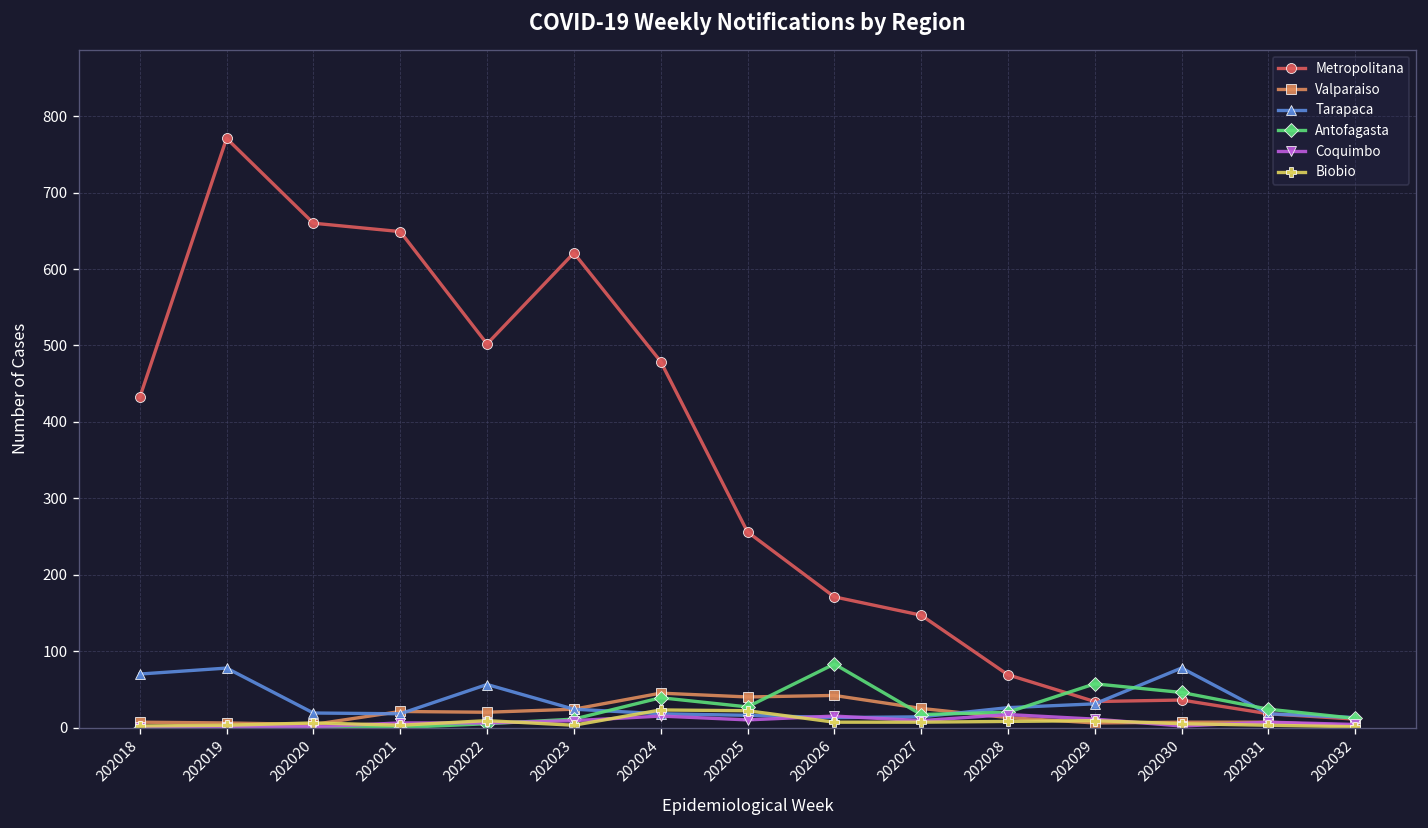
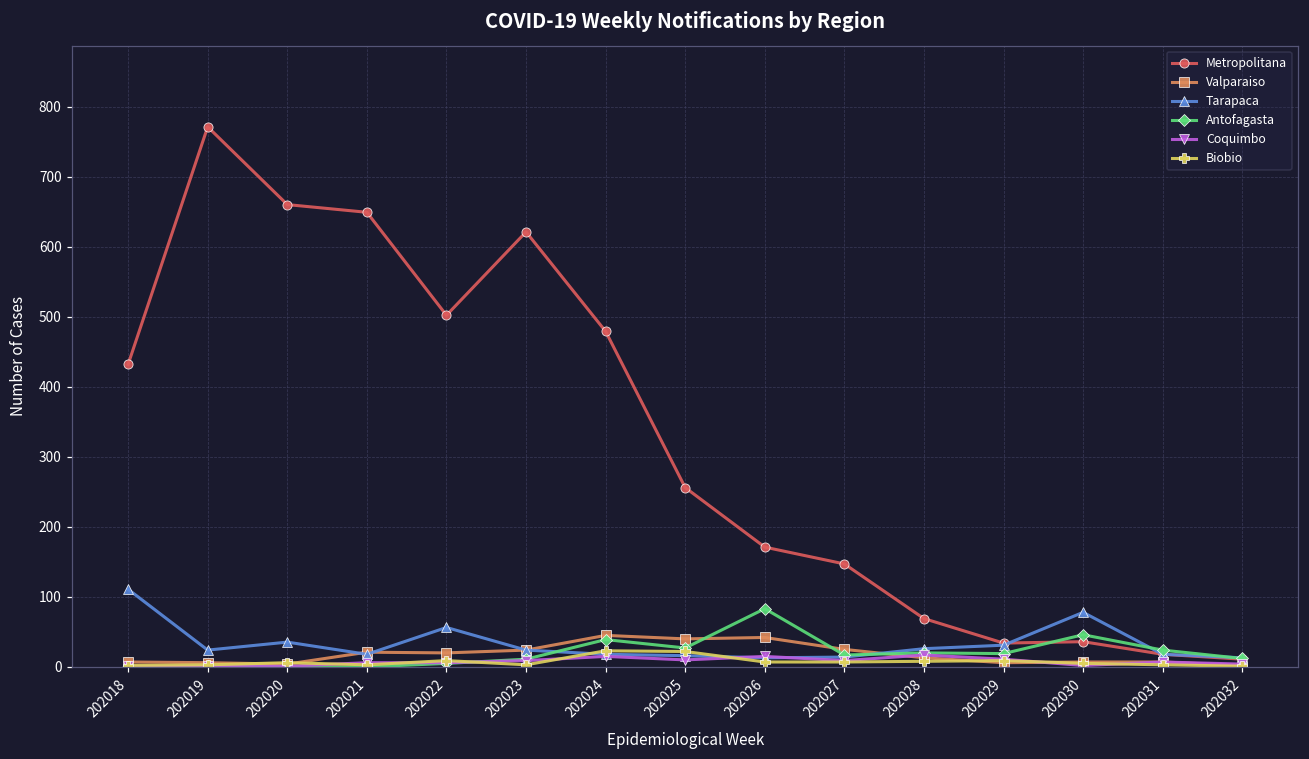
  {
    "Tarapaca": {
-     "202018": 70,
-     "202019": 80,
-     "202020": 20,
+     "202018": 110,
+     "202019": 20,
+     "202020": 40,
      "202022": 60,
      "202025": 20,
      "202028": 30,
      "202030": 80
    },
    "Antofagasta": {
      "202024": 40,
      "202025": 30,
      "202026": 80,
-     "202029": 60,
+     "202029": 20,
      "202030": 50,
      "202031": 20
    },
    "Coquimbo": {
      "202025": 10
    },
    "Biobio": {
      "202023": 0,
      "202024": 20,
      "202025": 20,
      "202026": 10,
      "202028": 10,
      "202031": 0
    }
  }
